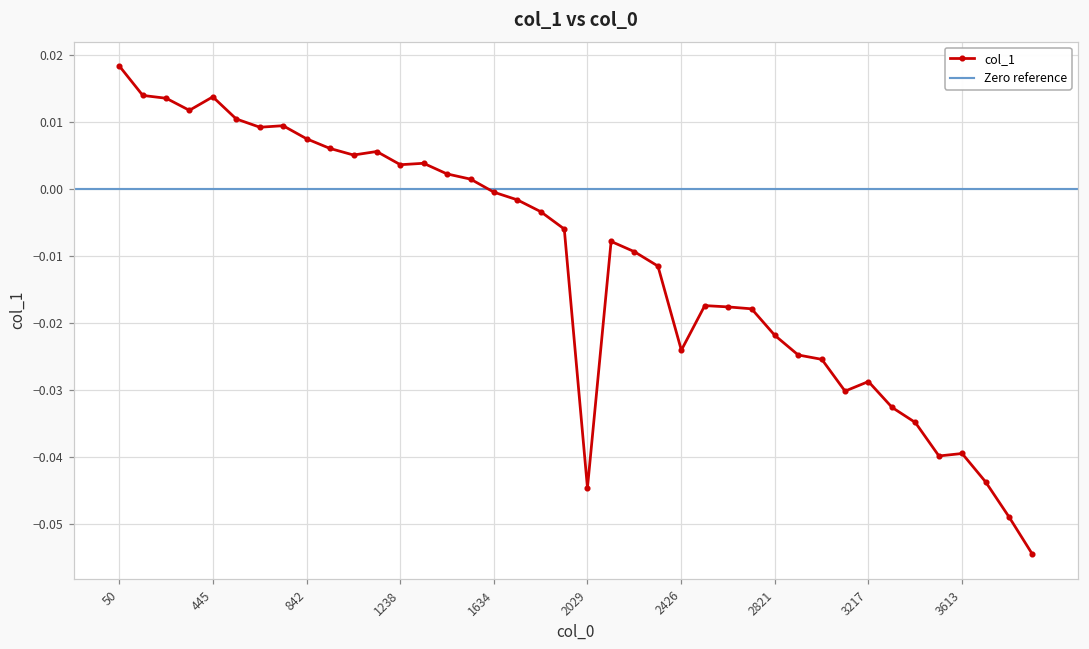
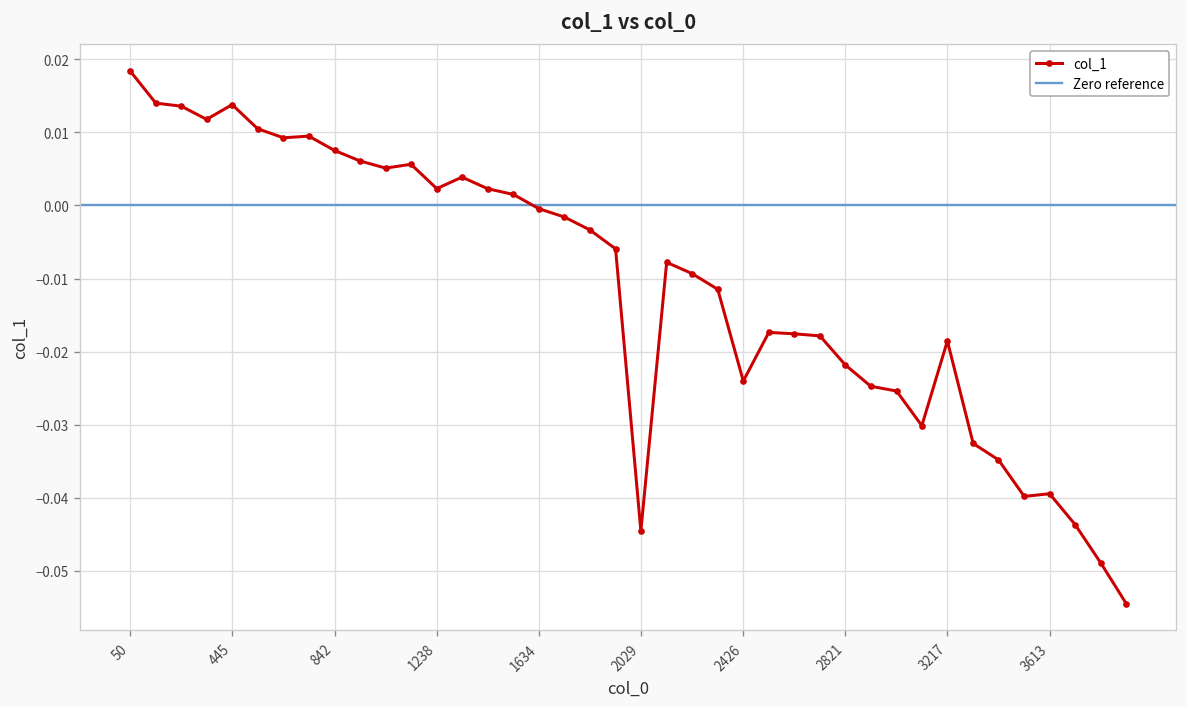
  {
    "50": 0.018,
    "445": 0.014,
    "842": 0.008,
-   "1238": 0.004,
+   "1238": 0.002,
    "1634": 0.000,
    "2029": -0.045,
    "2426": -0.024,
    "2821": -0.022,
-   "3217": -0.029,
+   "3217": -0.019,
    "3613": -0.039
  }
